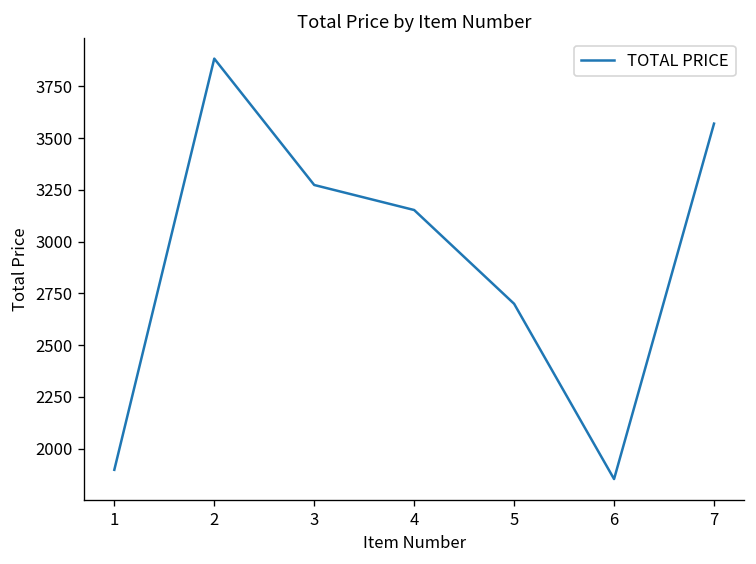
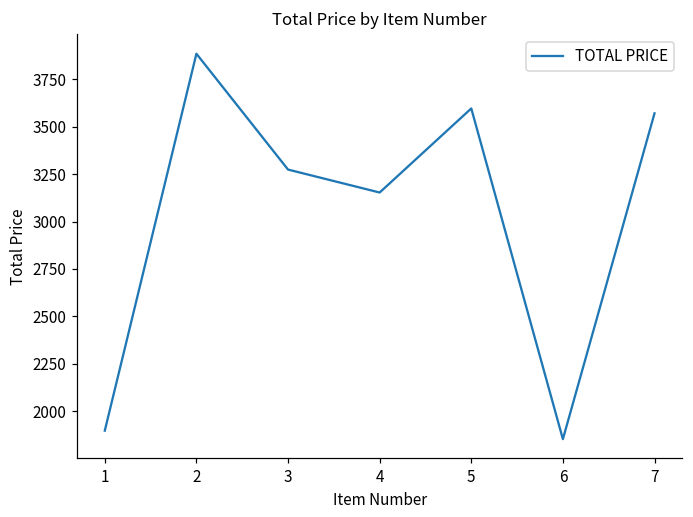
  {
    "1": 1900,
    "2": 3880,
    "3": 3270,
    "4": 3150,
-   "5": 2700,
+   "5": 3600,
    "6": 1850,
    "7": 3570
  }
